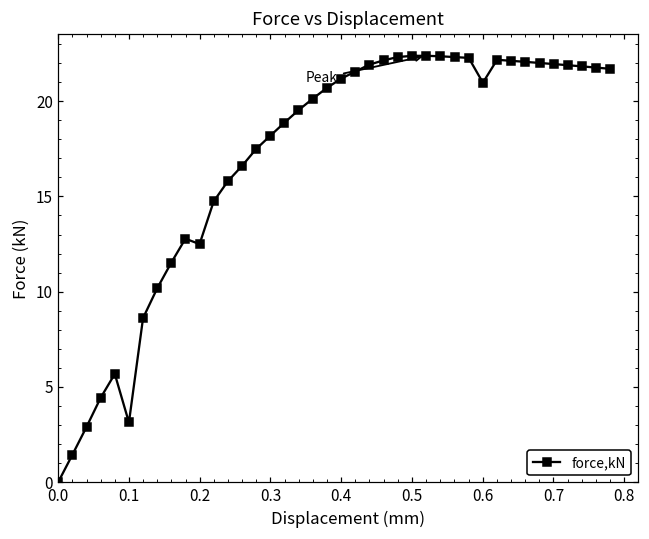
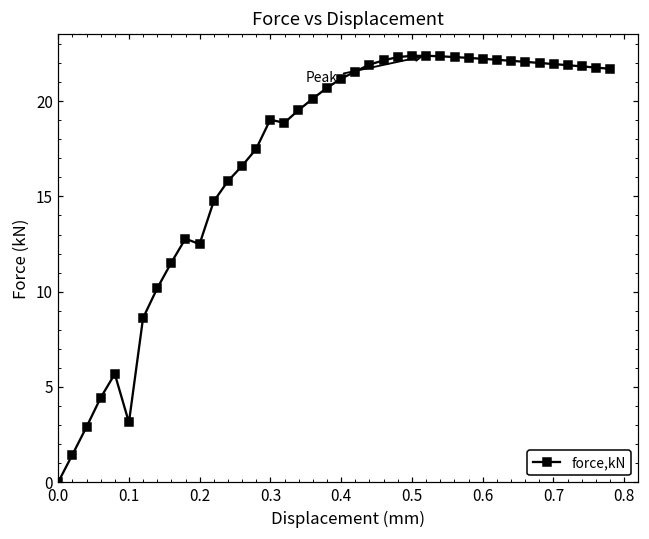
  {
    "0.0": 0.0,
    "0.1": 3.1,
    "0.2": 12.5,
-   "0.3": 18.2,
+   "0.3": 19.0,
    "0.5": 22.4,
-   "0.6": 21.0
+   "0.6": 22.2
  }
